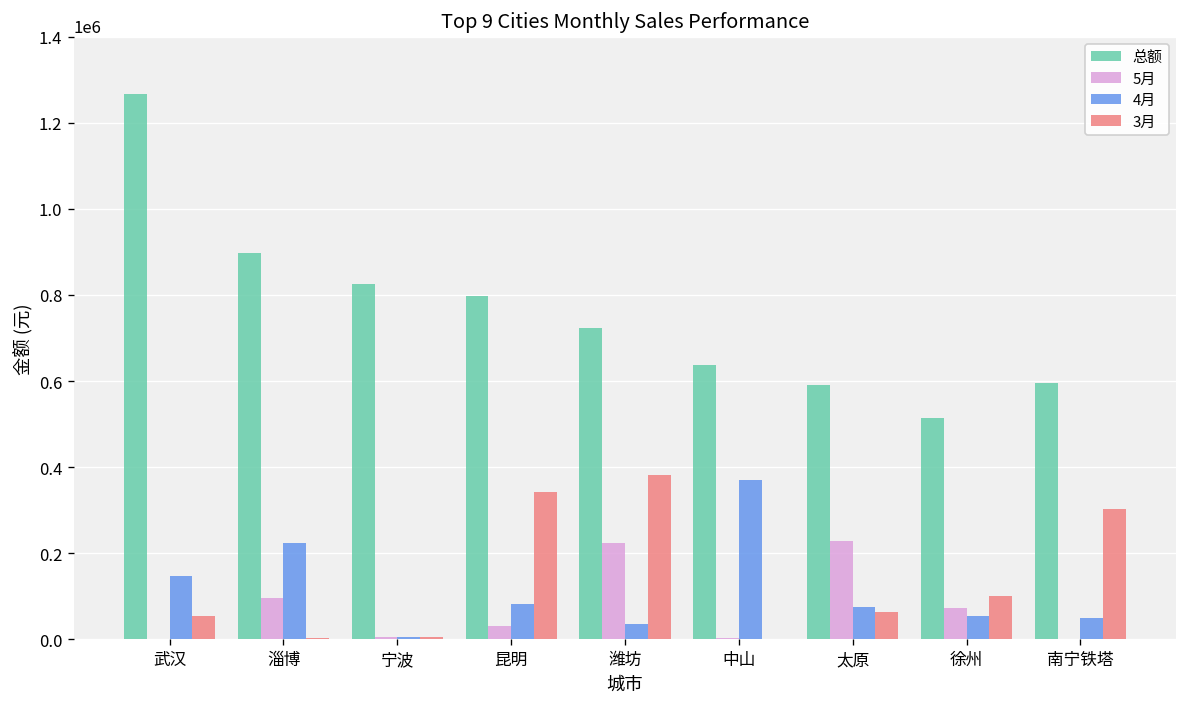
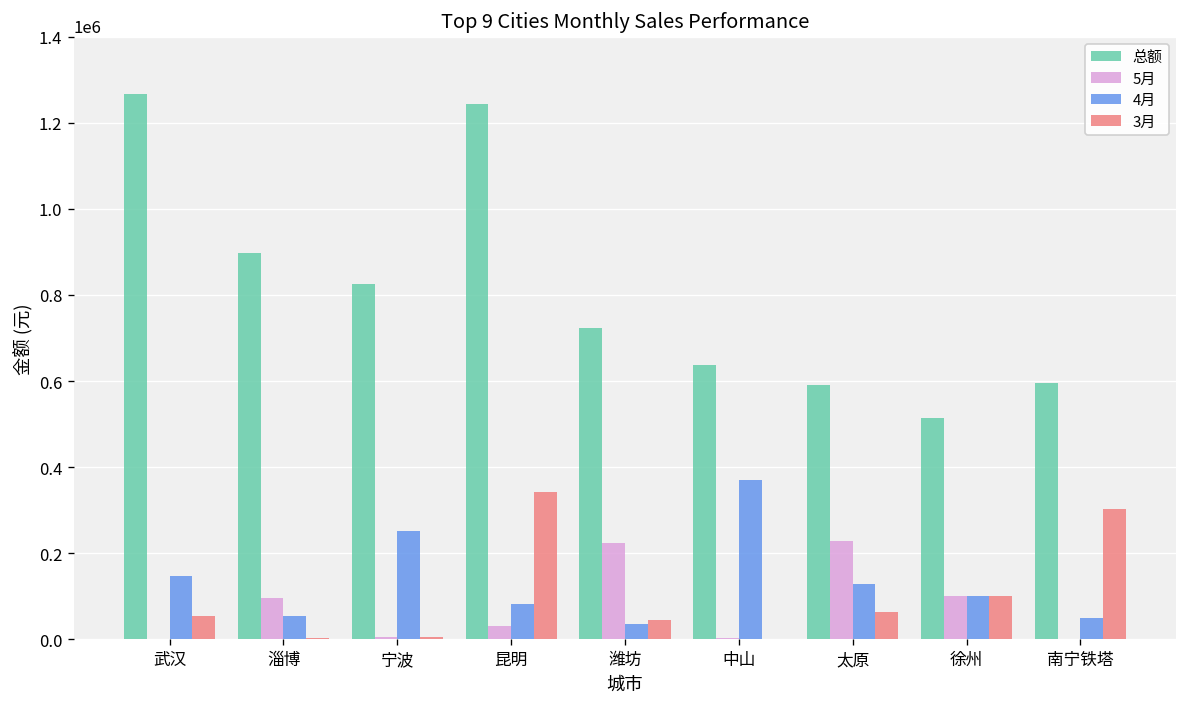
  {
    "总额": {
      "武汉": 1270000,
      "淄博": 900000,
      "宁波": 830000,
-     "昆明": 800000,
+     "昆明": 1240000,
      "潍坊": 720000,
      "中山": 640000,
      "太原": 590000,
      "徐州": 510000,
      "南宁铁塔": 590000
    },
    "5月": {
      "武汉": 0,
      "淄博": 100000,
      "昆明": 30000,
      "潍坊": 220000,
      "太原": 230000,
-     "徐州": 70000,
+     "徐州": 100000,
      "南宁铁塔": 0
    },
    "4月": {
      "武汉": 150000,
-     "淄博": 220000,
-     "宁波": 10000,
+     "淄博": 50000,
+     "宁波": 250000,
      "昆明": 80000,
      "潍坊": 40000,
      "中山": 370000,
-     "太原": 70000,
-     "徐州": 50000,
+     "太原": 130000,
+     "徐州": 100000,
      "南宁铁塔": 50000
    },
    "3月": {
      "武汉": 50000,
      "昆明": 340000,
-     "潍坊": 380000,
+     "潍坊": 40000,
      "中山": 0,
      "太原": 60000,
      "徐州": 100000,
      "南宁铁塔": 300000
    }
  }
